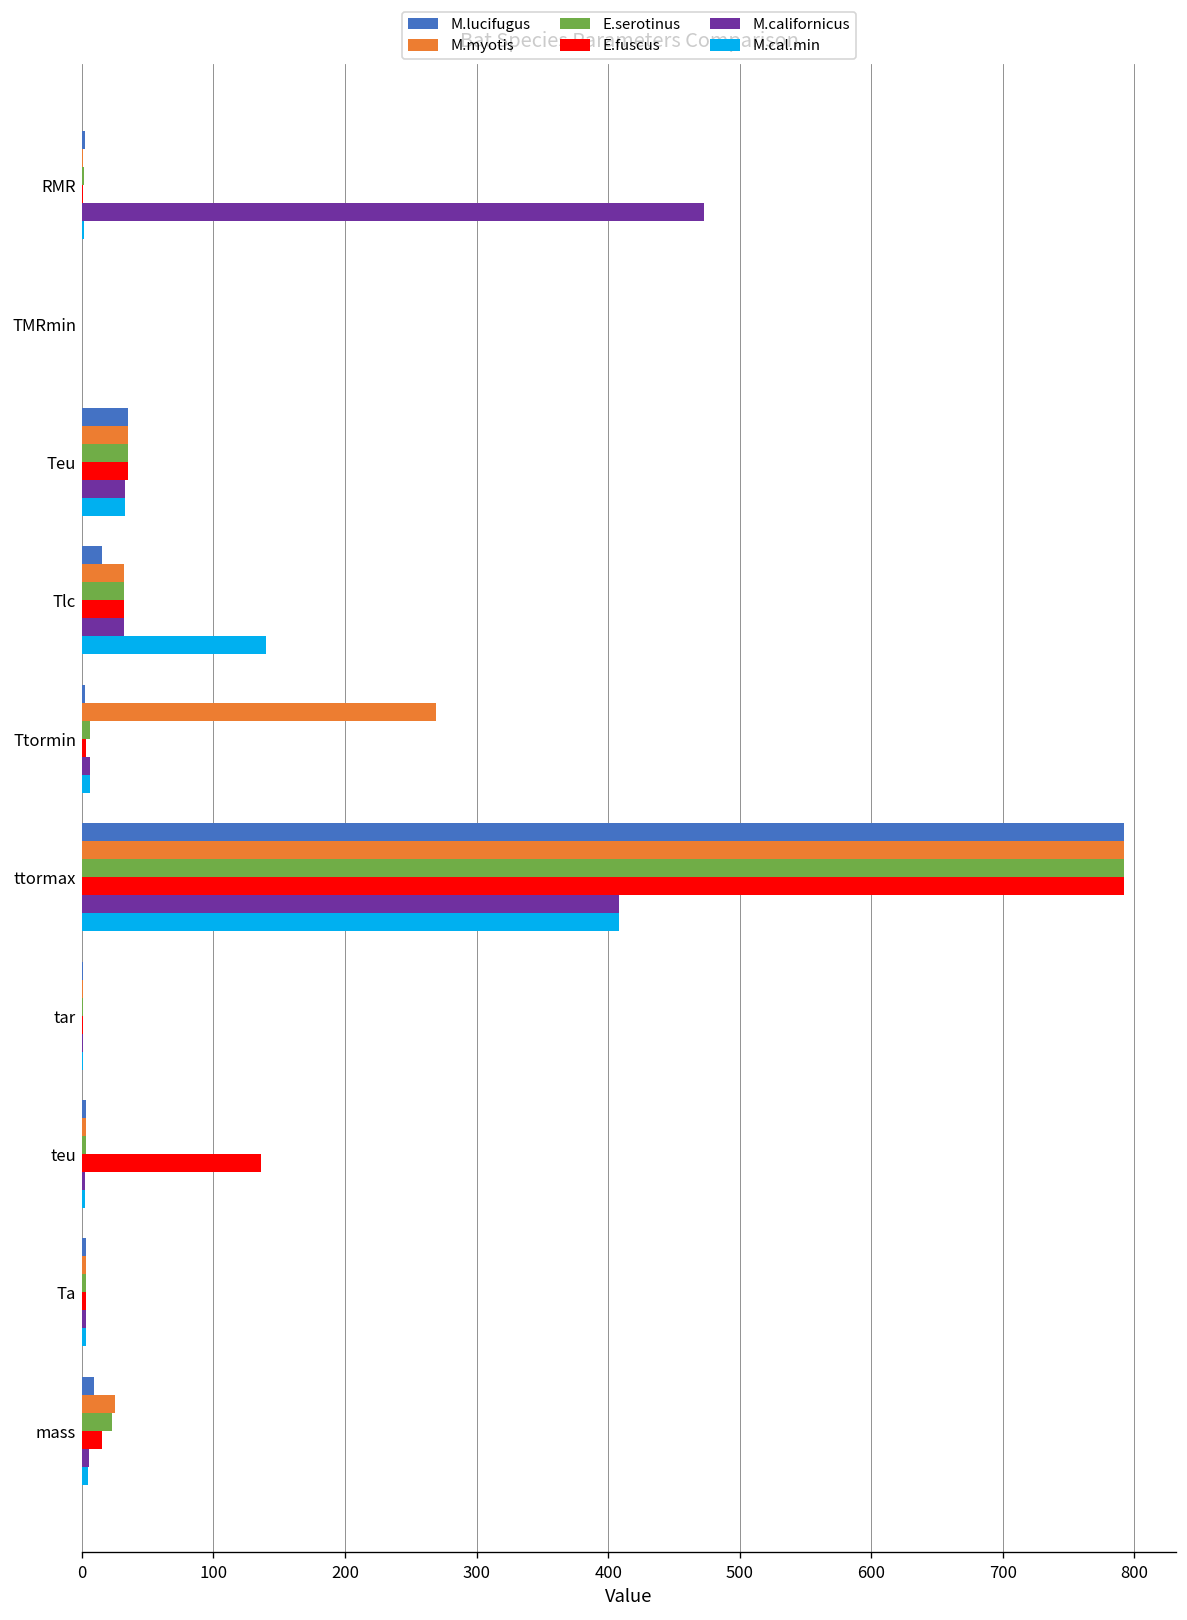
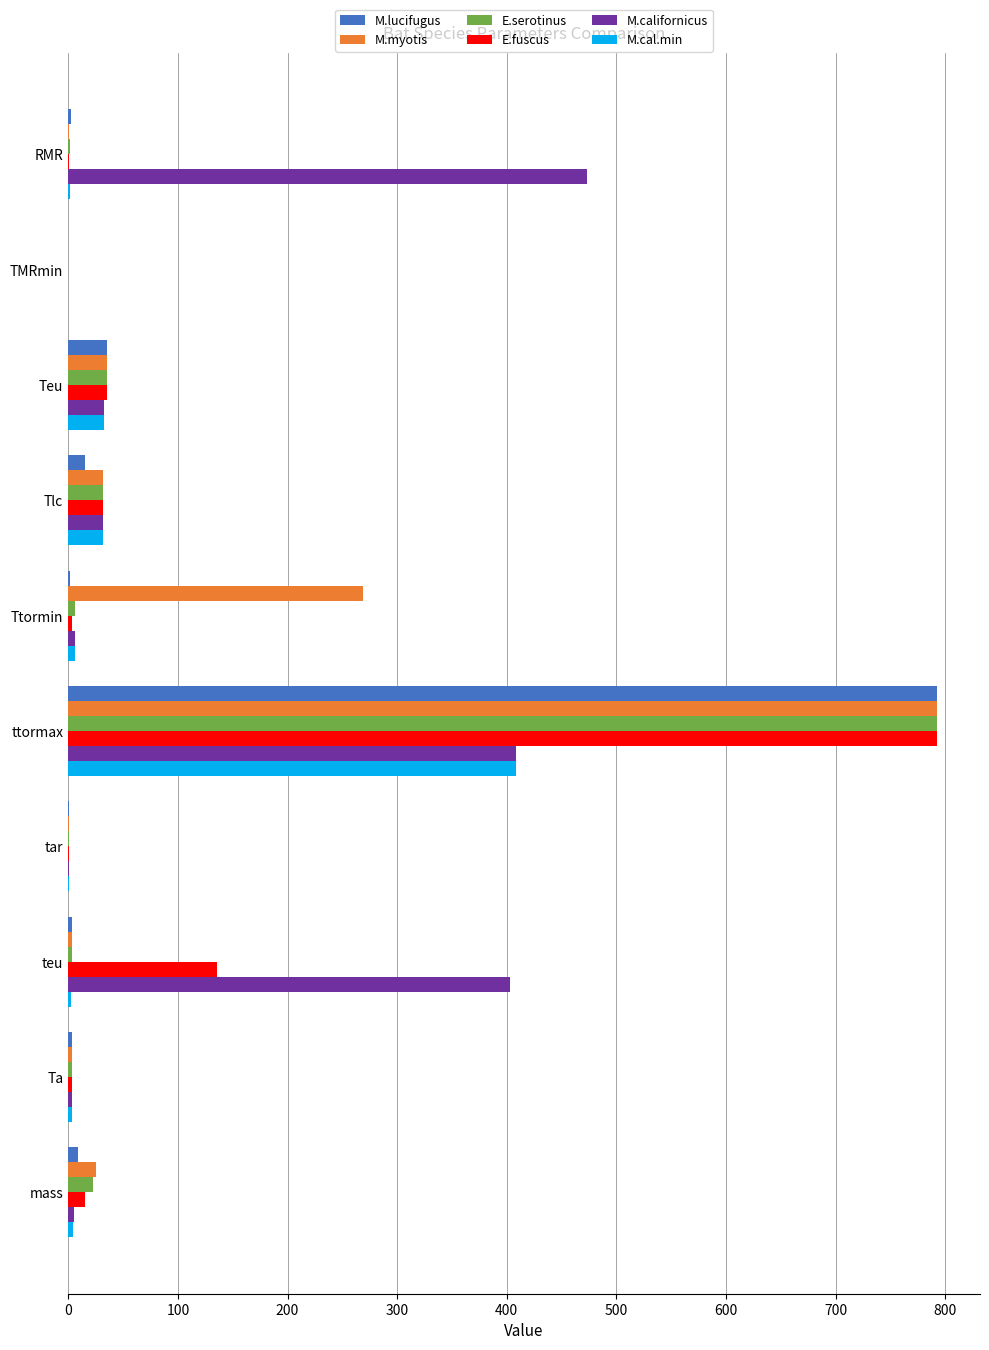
  {
    "M.lucifugus": {
      "RMR": 3,
      "Teu": 35,
      "Tlc": 15,
      "ttormax": 792,
      "teu": 3,
      "Ta": 3,
      "mass": 9
    },
    "M.myotis": {
      "Teu": 35,
      "Tlc": 32,
      "Ttormin": 269,
      "ttormax": 792,
      "teu": 3,
      "Ta": 3,
      "mass": 25
    },
    "E.serotinus": {
      "Teu": 35,
      "Tlc": 32,
      "Ttormin": 6,
      "ttormax": 792,
      "teu": 3,
      "Ta": 3,
      "mass": 23
    },
    "E.fuscus": {
      "Teu": 35,
      "Tlc": 32,
      "Ttormin": 4,
      "ttormax": 792,
      "teu": 136,
      "Ta": 3,
      "mass": 15
    },
    "M.californicus": {
      "RMR": 473,
      "Teu": 32,
      "Tlc": 32,
      "Ttormin": 6,
      "ttormax": 408,
-     "teu": 2,
+     "teu": 403,
      "Ta": 3,
      "mass": 5
    },
    "M.cal.min": {
      "Teu": 32,
-     "Tlc": 140,
+     "Tlc": 32,
      "Ttormin": 6,
      "ttormax": 408,
      "Ta": 3,
      "mass": 4
    }
  }
